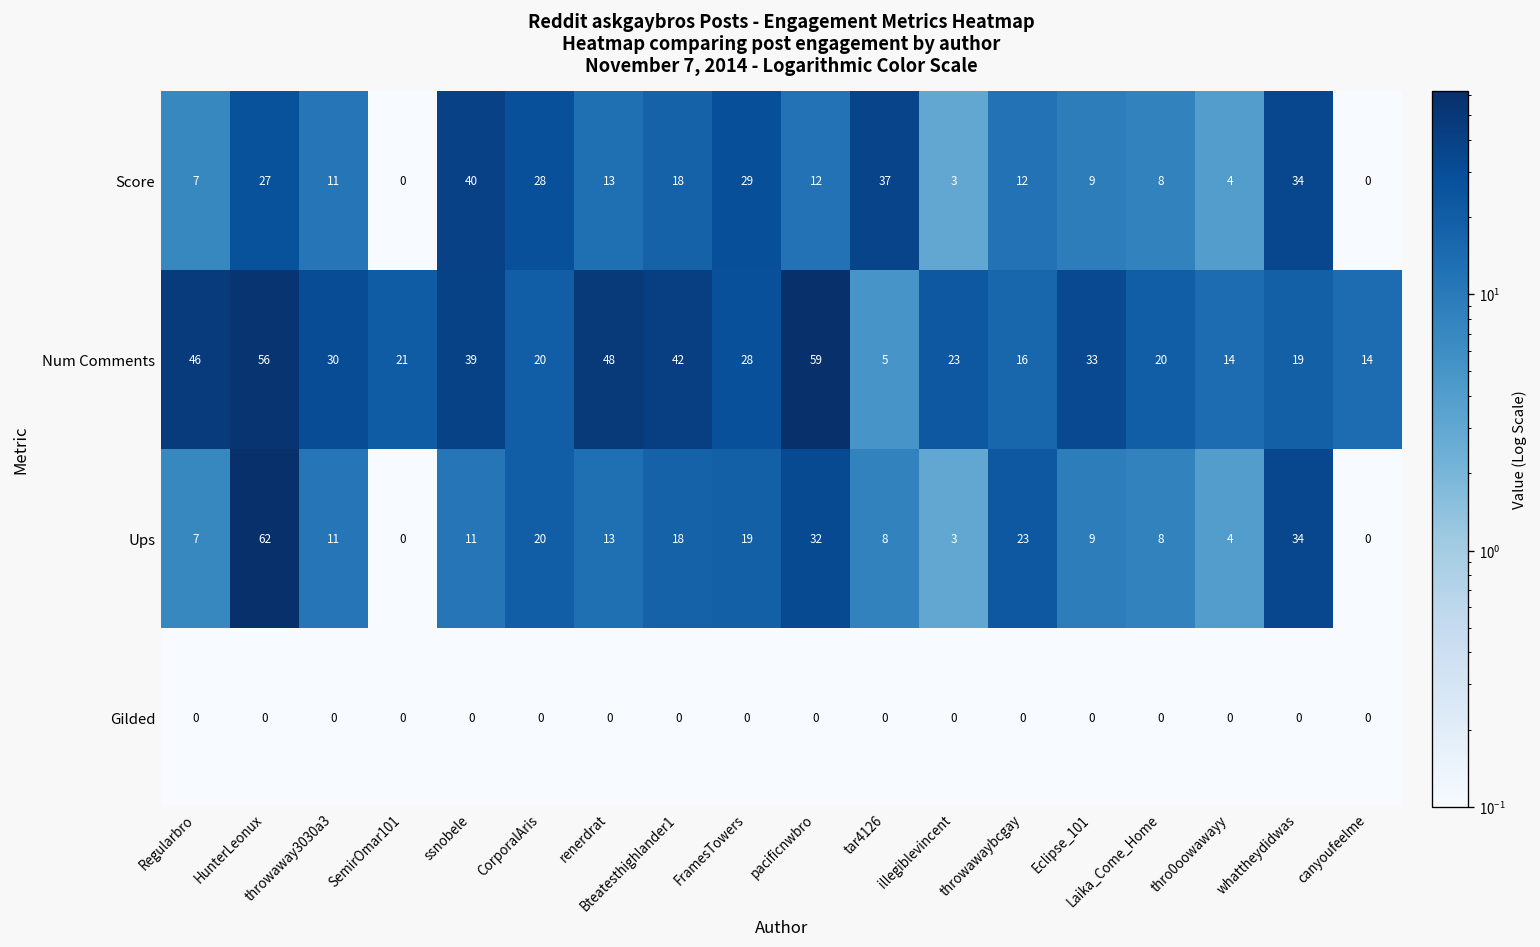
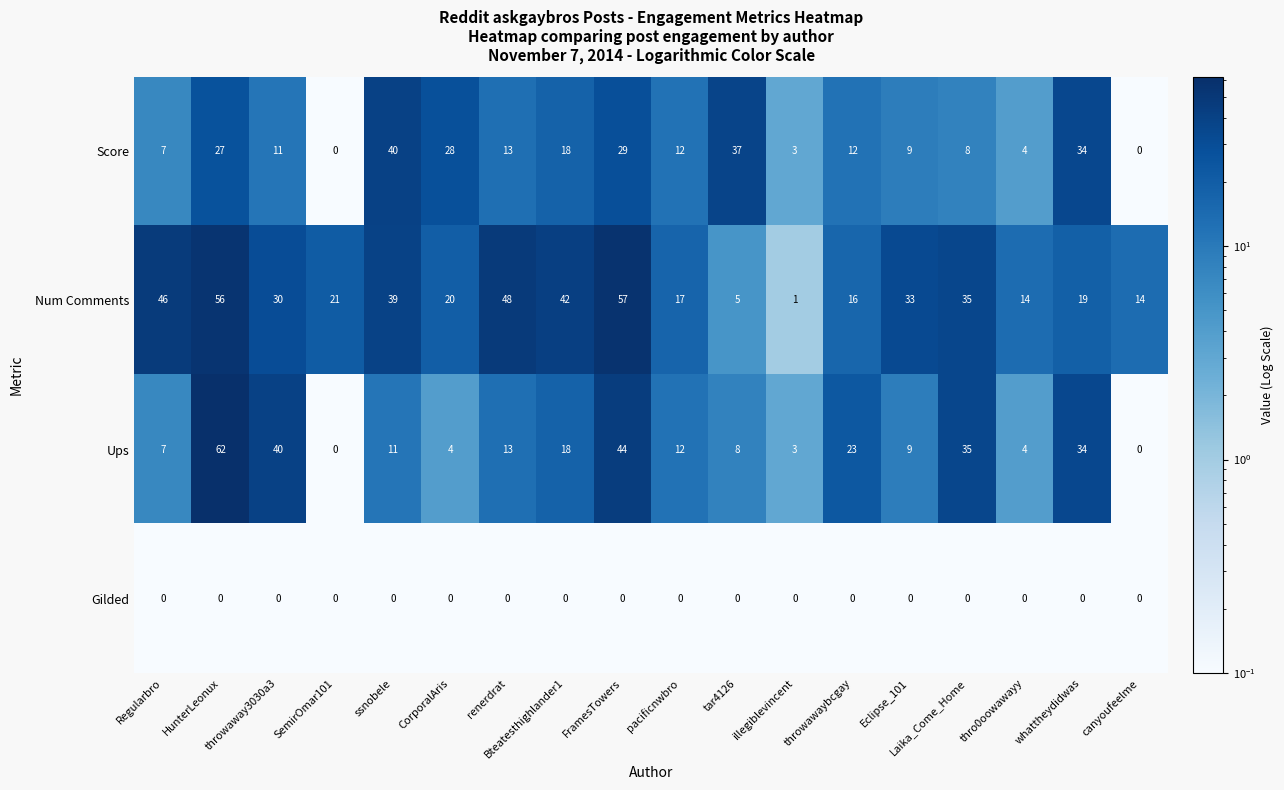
  {
    "Score": {
      "Regularbro": 7,
      "HunterLeonux": 27,
      "throwaway3030a3": 11,
      "SemirOmar101": 0,
      "ssnobele": 40,
      "CorporalAris": 28,
      "renerdrat": 13,
      "Bteatesthighlander1": 18,
      "FramesTowers": 29,
      "pacificnwbro": 12,
      "tar4126": 37,
      "illegiblevincent": 3,
      "throwawaybcgay": 12,
      "Eclipse_101": 9,
      "Laika_Come_Home": 8,
      "thro0oowawayy": 4,
      "whattheydidwas": 34,
      "canyoufeelme": 0
    },
    "Num Comments": {
      "Regularbro": 46,
      "HunterLeonux": 56,
      "throwaway3030a3": 30,
      "SemirOmar101": 21,
      "ssnobele": 39,
      "CorporalAris": 20,
      "renerdrat": 48,
      "Bteatesthighlander1": 42,
-     "FramesTowers": 28,
-     "pacificnwbro": 59,
+     "FramesTowers": 57,
+     "pacificnwbro": 17,
      "tar4126": 5,
-     "illegiblevincent": 23,
+     "illegiblevincent": 1,
      "throwawaybcgay": 16,
      "Eclipse_101": 33,
-     "Laika_Come_Home": 20,
+     "Laika_Come_Home": 35,
      "thro0oowawayy": 14,
      "whattheydidwas": 19,
      "canyoufeelme": 14
    },
    "Ups": {
      "Regularbro": 7,
      "HunterLeonux": 62,
-     "throwaway3030a3": 11,
+     "throwaway3030a3": 40,
      "SemirOmar101": 0,
      "ssnobele": 11,
-     "CorporalAris": 20,
+     "CorporalAris": 4,
      "renerdrat": 13,
      "Bteatesthighlander1": 18,
-     "FramesTowers": 19,
-     "pacificnwbro": 32,
+     "FramesTowers": 44,
+     "pacificnwbro": 12,
      "tar4126": 8,
      "illegiblevincent": 3,
      "throwawaybcgay": 23,
      "Eclipse_101": 9,
-     "Laika_Come_Home": 8,
+     "Laika_Come_Home": 35,
      "thro0oowawayy": 4,
      "whattheydidwas": 34,
      "canyoufeelme": 0
    },
    "Gilded": {
      "Regularbro": 0,
      "HunterLeonux": 0,
      "throwaway3030a3": 0,
      "SemirOmar101": 0,
      "ssnobele": 0,
      "CorporalAris": 0,
      "renerdrat": 0,
      "Bteatesthighlander1": 0,
      "FramesTowers": 0,
      "pacificnwbro": 0,
      "tar4126": 0,
      "illegiblevincent": 0,
      "throwawaybcgay": 0,
      "Eclipse_101": 0,
      "Laika_Come_Home": 0,
      "thro0oowawayy": 0,
      "whattheydidwas": 0,
      "canyoufeelme": 0
    }
  }
